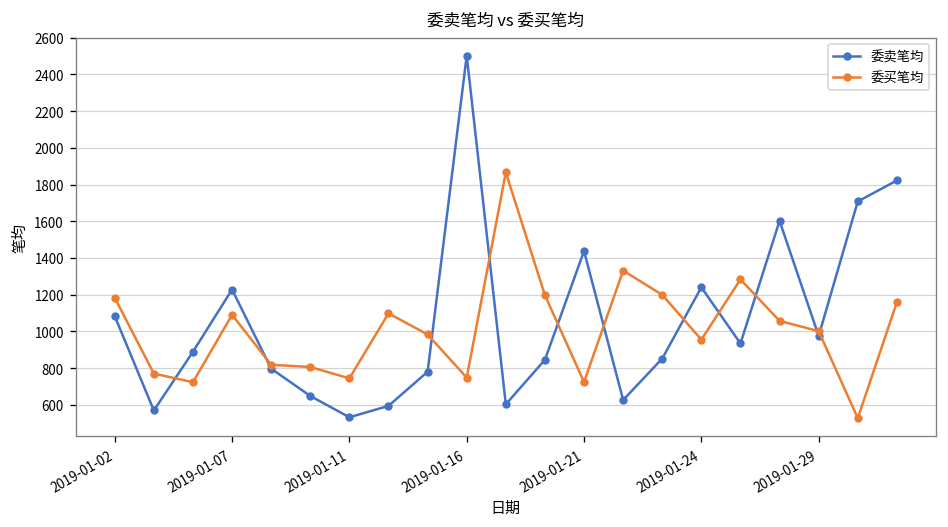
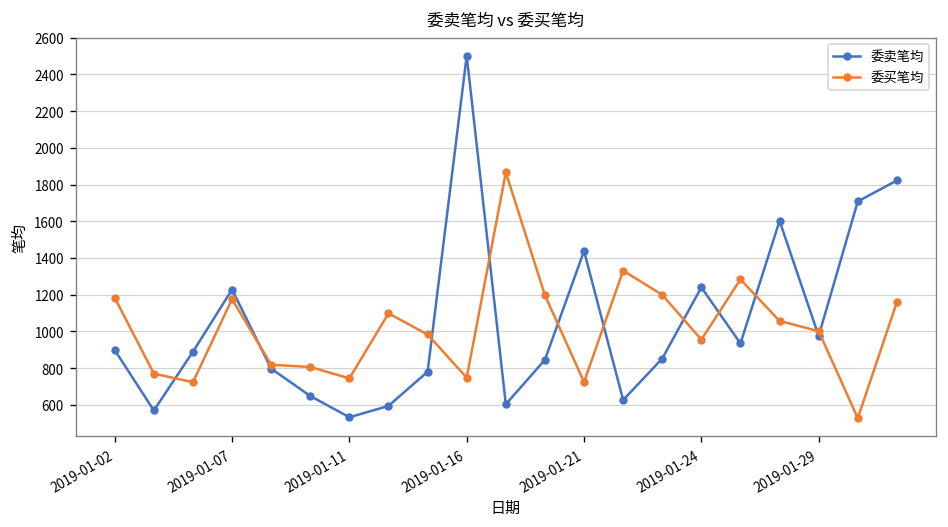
  {
    "委卖笔均": {
-     "2019-01-02": 1080,
+     "2019-01-02": 900,
      "2019-01-07": 1230,
      "2019-01-11": 530,
      "2019-01-16": 2500,
      "2019-01-21": 1440,
      "2019-01-24": 1240,
      "2019-01-29": 980
    },
    "委买笔均": {
      "2019-01-02": 1180,
-     "2019-01-07": 1090,
+     "2019-01-07": 1180,
      "2019-01-11": 740,
      "2019-01-16": 750,
      "2019-01-21": 720,
      "2019-01-24": 960,
      "2019-01-29": 1000
    }
  }
